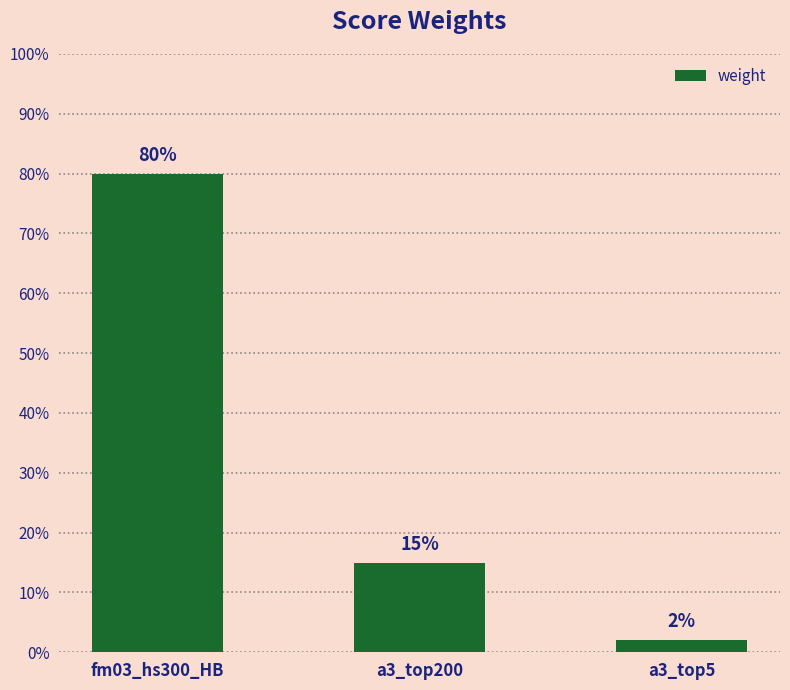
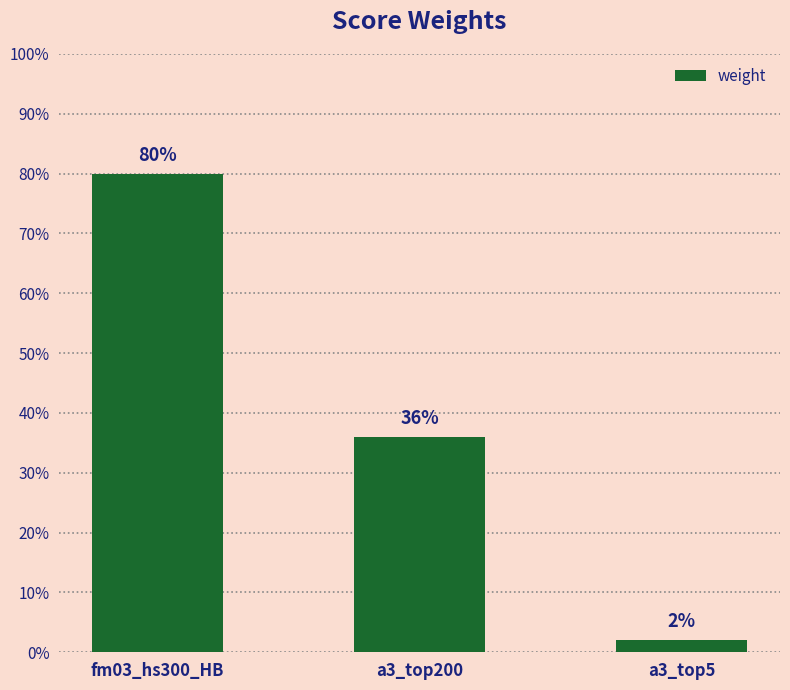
  {
    "fm03_hs300_HB": "80%",
-   "a3_top200": "15%",
+   "a3_top200": "36%",
    "a3_top5": "2%"
  }
